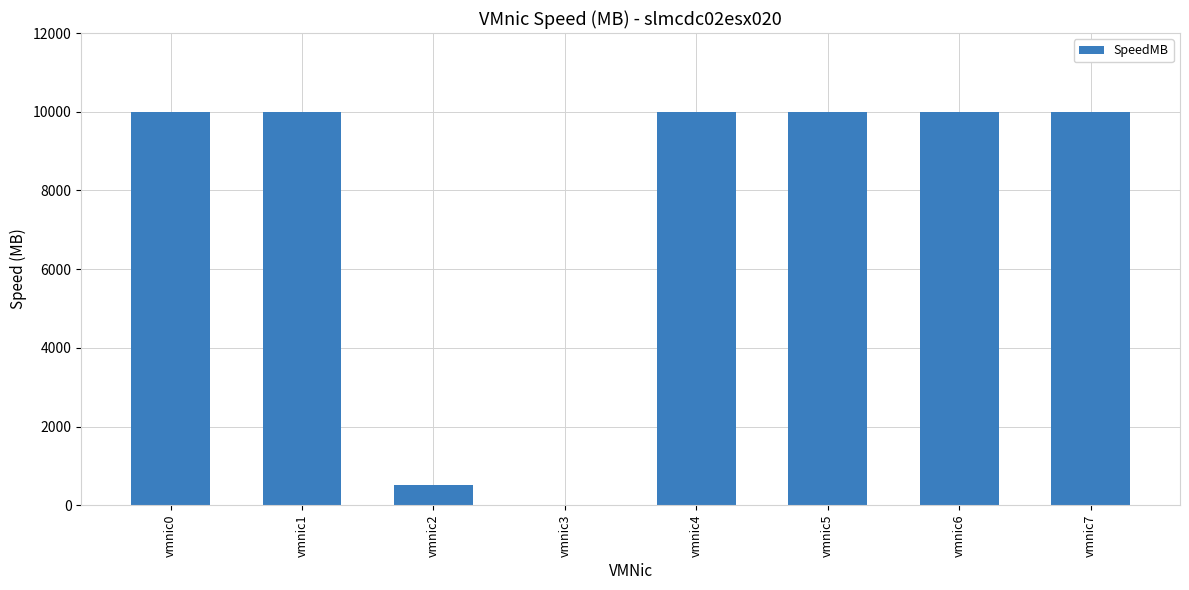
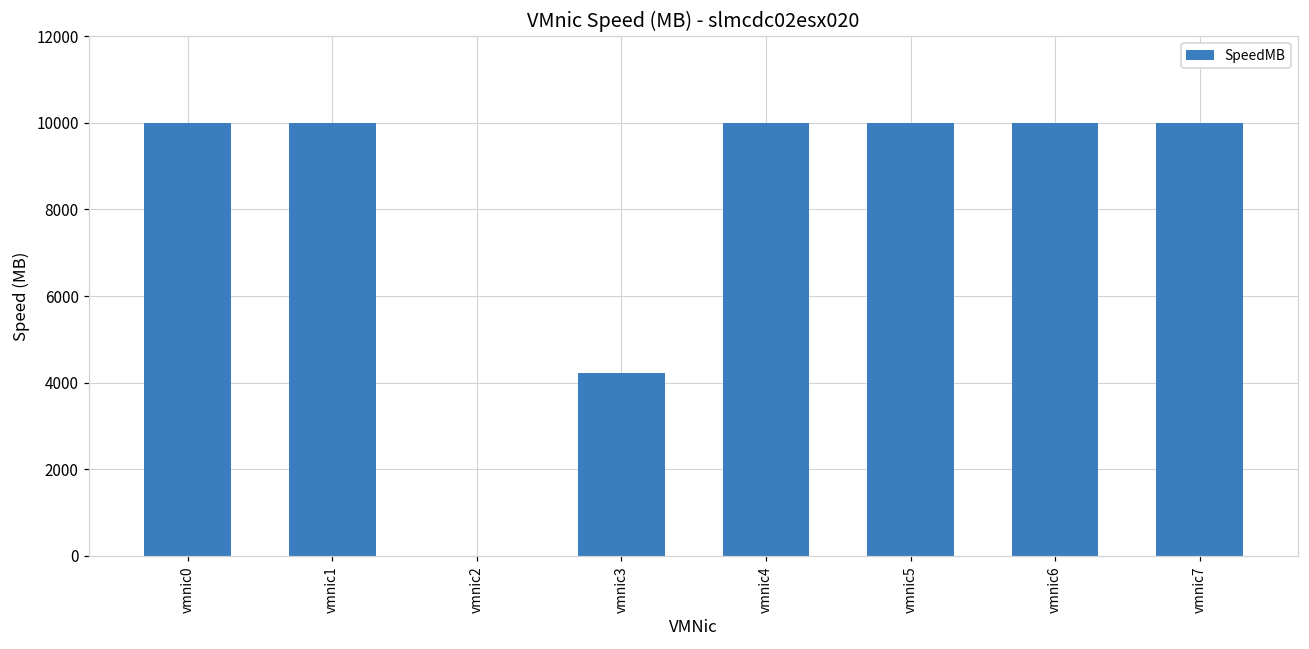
  {
    "vmnic0": 10000,
    "vmnic1": 10000,
-   "vmnic2": 500,
-   "vmnic3": 0,
+   "vmnic2": 0,
+   "vmnic3": 4200,
    "vmnic4": 10000,
    "vmnic5": 10000,
    "vmnic6": 10000,
    "vmnic7": 10000
  }
